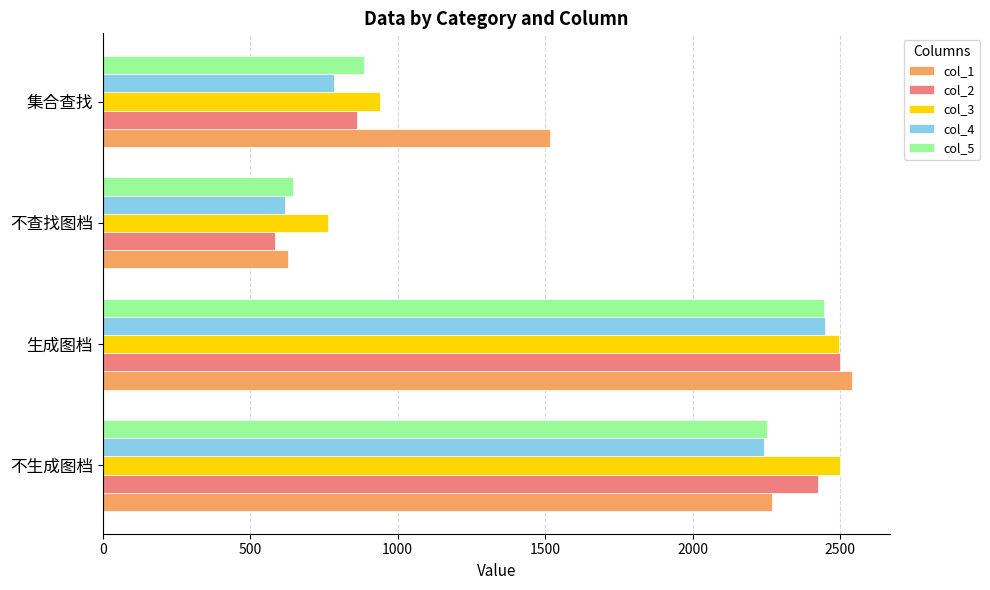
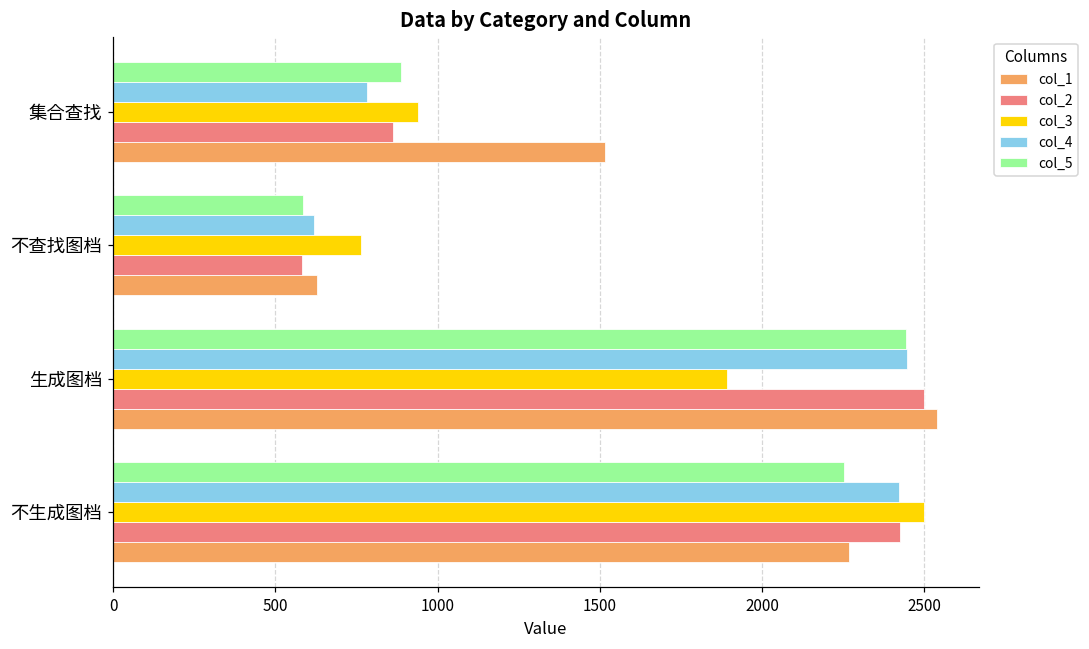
  {
    "col_3": {
      "集合查找": 940,
      "不查找图档": 760,
-     "生成图档": 2500,
+     "生成图档": 1890,
      "不生成图档": 2500
    },
    "col_4": {
      "集合查找": 780,
      "不查找图档": 620,
      "生成图档": 2450,
-     "不生成图档": 2240
+     "不生成图档": 2420
    },
    "col_5": {
      "集合查找": 890,
-     "不查找图档": 640,
+     "不查找图档": 590,
      "生成图档": 2450,
      "不生成图档": 2250
    }
  }
